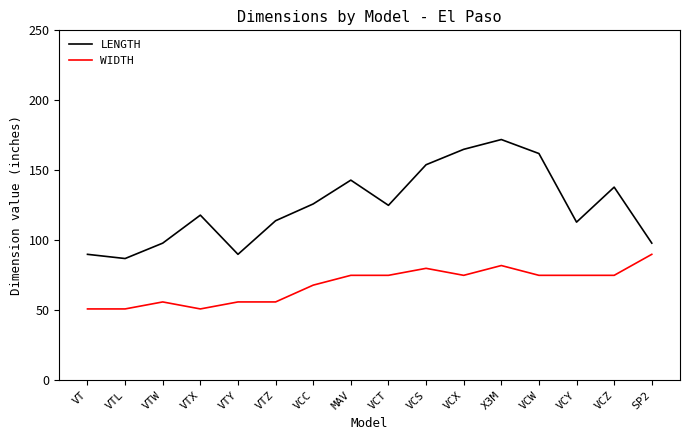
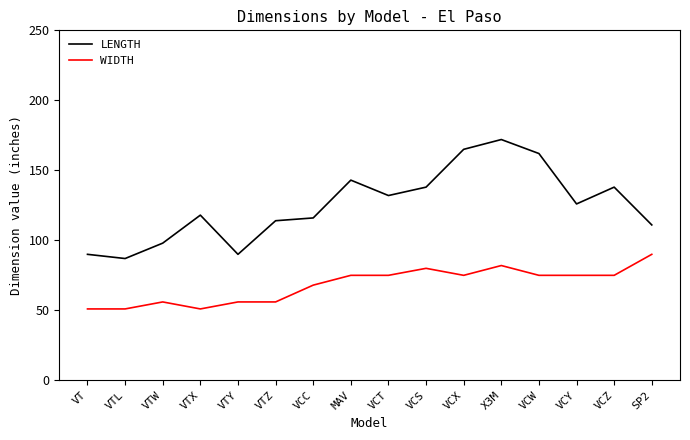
  {
    "LENGTH": {
      "VT": 90,
      "VTL": 87,
      "VTW": 98,
      "VTX": 118,
      "VTY": 90,
      "VTZ": 114,
-     "VCC": 126,
+     "VCC": 116,
      "MAV": 143,
-     "VCT": 125,
-     "VCS": 154,
+     "VCT": 132,
+     "VCS": 138,
      "VCX": 165,
      "X3M": 172,
      "VCW": 162,
-     "VCY": 113,
+     "VCY": 126,
      "VCZ": 138,
-     "SP2": 98
+     "SP2": 111
    },
    "WIDTH": {
      "VT": 51,
      "VTL": 51,
      "VTW": 56,
      "VTX": 51,
      "VTY": 56,
      "VTZ": 56,
      "VCC": 68,
      "MAV": 75,
      "VCT": 75,
      "VCS": 80,
      "VCX": 75,
      "X3M": 82,
      "VCW": 75,
      "VCY": 75,
      "VCZ": 75,
      "SP2": 90
    }
  }
